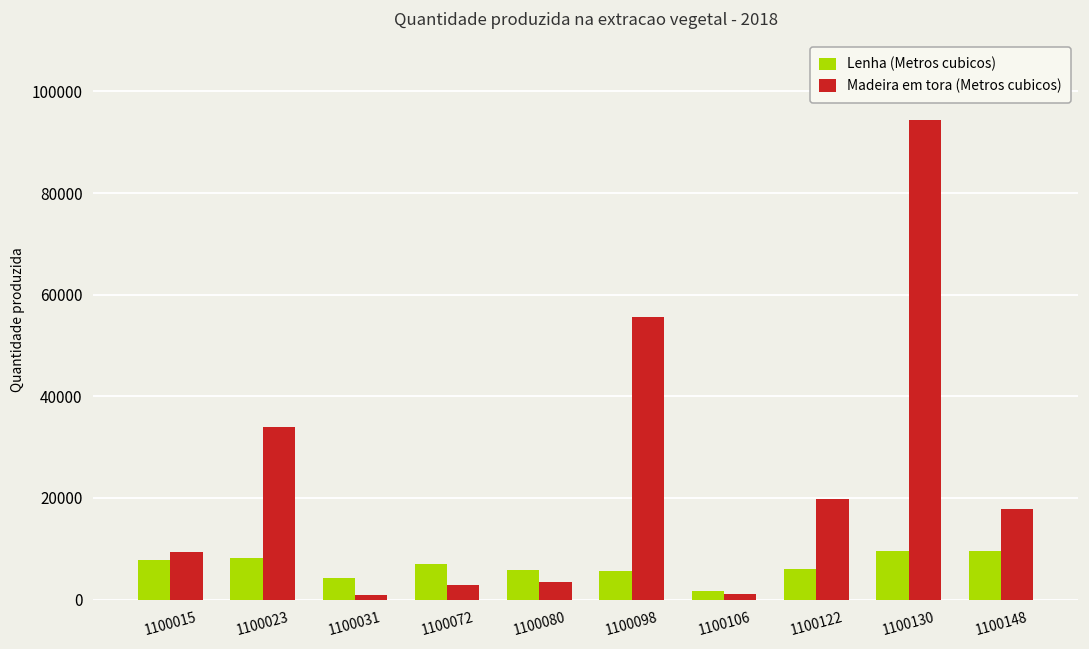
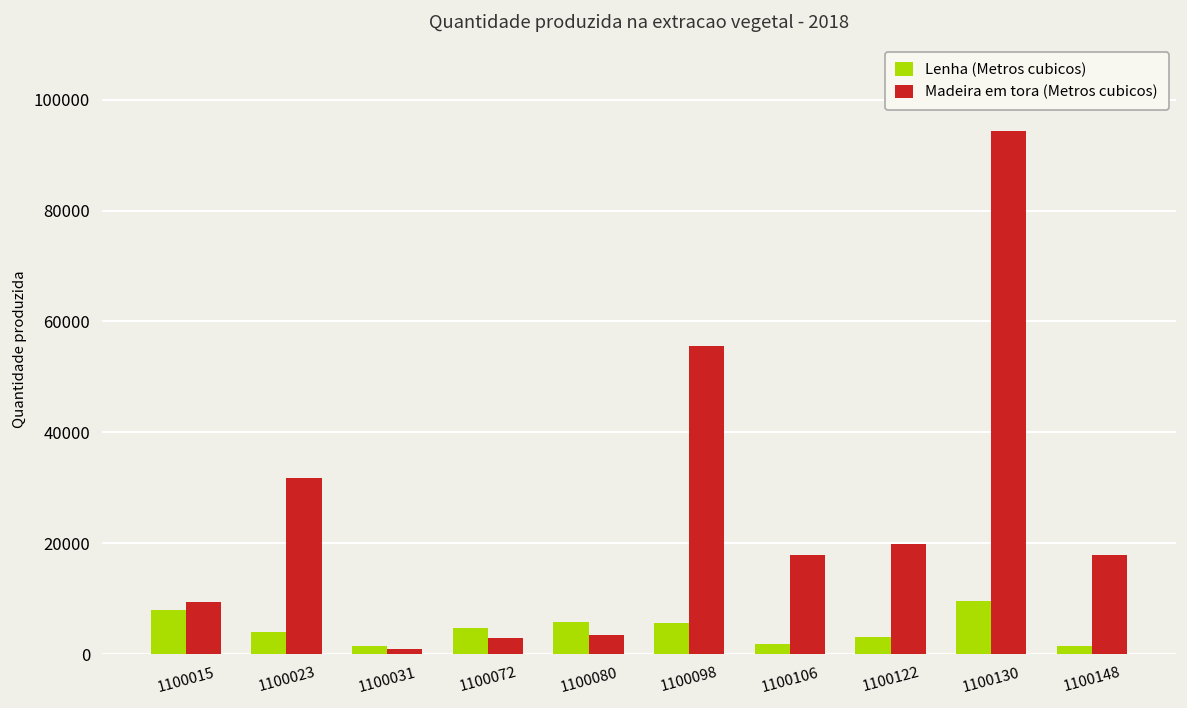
  {
    "Lenha (Metros cubicos)": {
      "1100015": 8000,
-     "1100023": 8000,
-     "1100031": 4000,
-     "1100072": 7000,
+     "1100023": 4000,
+     "1100031": 1000,
+     "1100072": 5000,
      "1100080": 6000,
      "1100098": 6000,
      "1100106": 2000,
-     "1100122": 6000,
+     "1100122": 3000,
      "1100130": 9000,
-     "1100148": 9000
+     "1100148": 1000
    },
    "Madeira em tora (Metros cubicos)": {
      "1100015": 9000,
-     "1100023": 34000,
+     "1100023": 32000,
      "1100031": 1000,
      "1100072": 3000,
      "1100080": 3000,
      "1100098": 56000,
-     "1100106": 1000,
+     "1100106": 18000,
      "1100122": 20000,
      "1100130": 94000,
      "1100148": 18000
    }
  }
